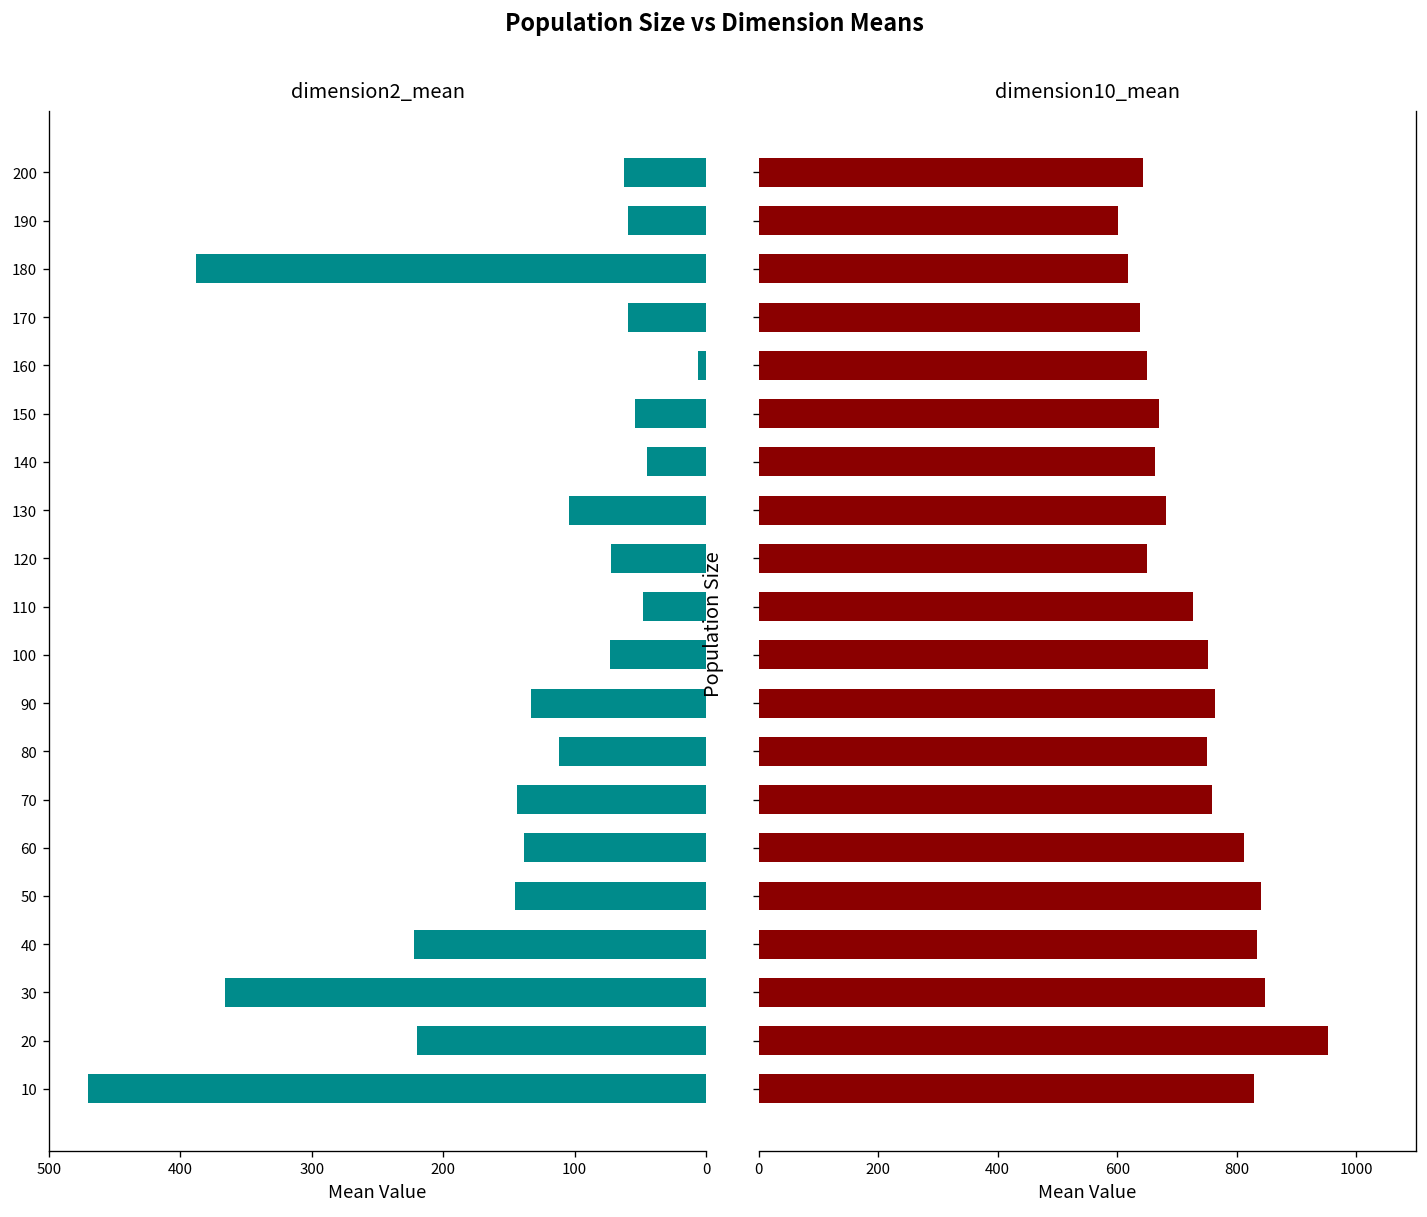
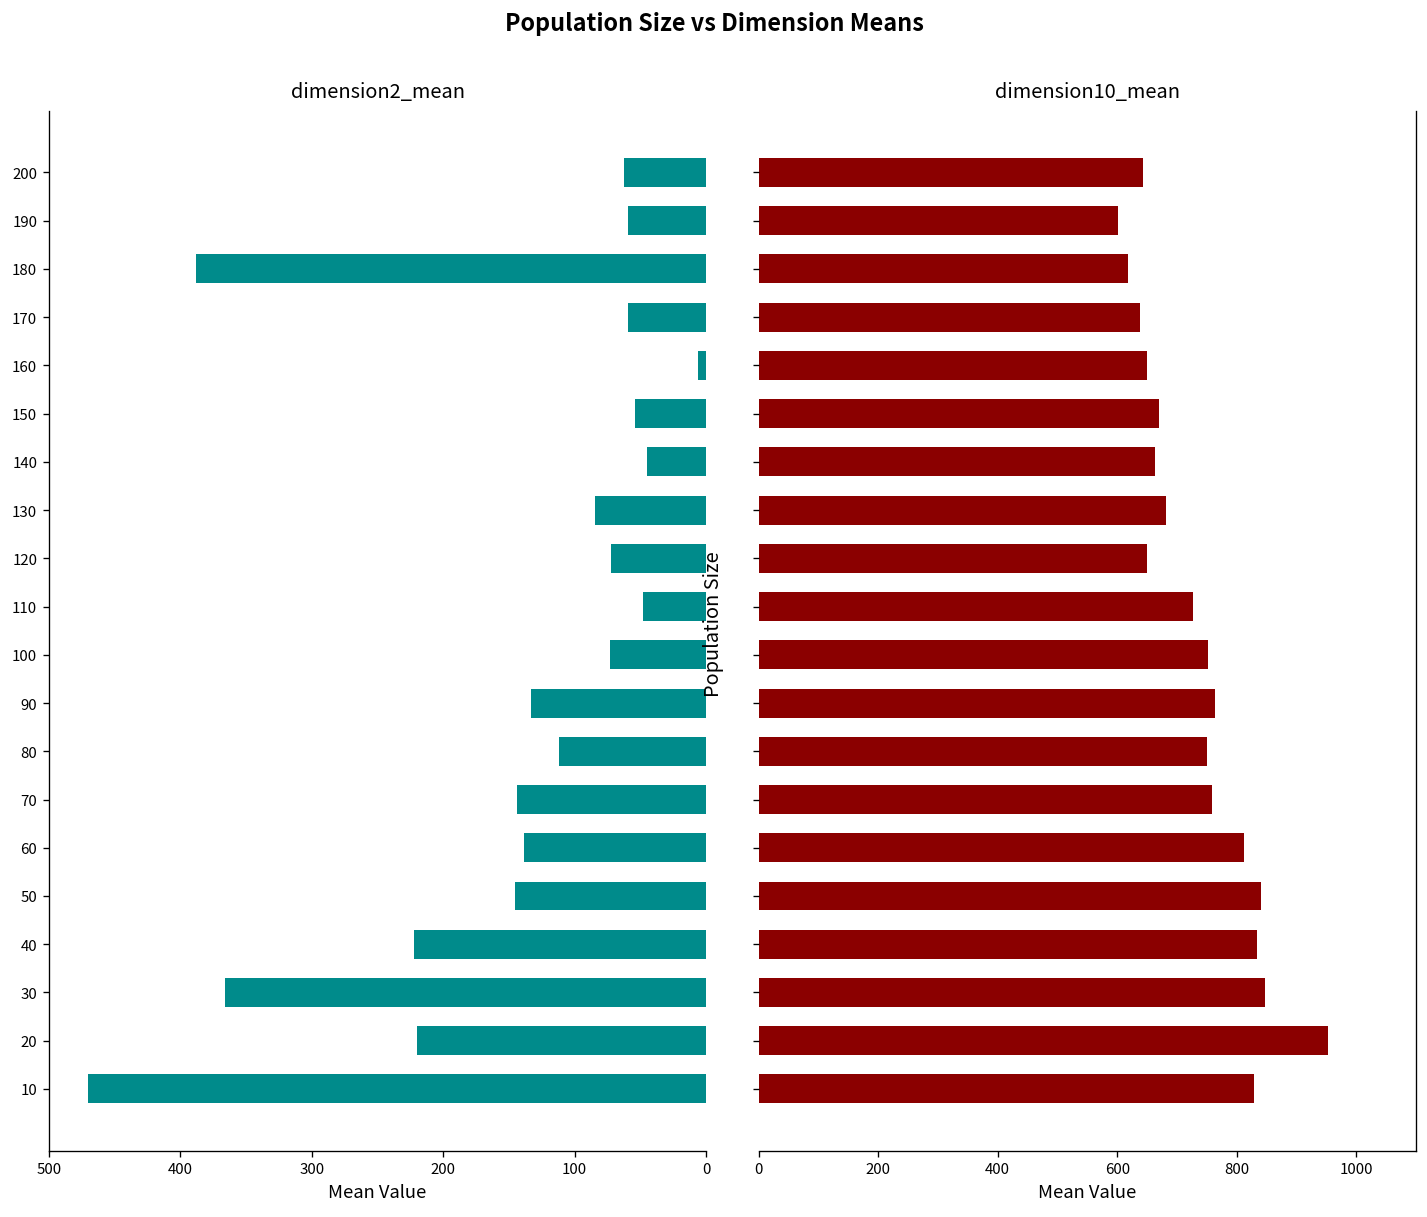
  {
    "dimension2_mean": {
      "200": 62,
      "190": 59,
      "180": 388,
      "170": 59,
      "160": 6,
      "150": 54,
      "140": 45,
-     "130": 104,
+     "130": 84,
      "120": 72,
      "110": 48,
      "100": 73,
      "90": 134,
      "80": 112,
      "70": 144,
      "60": 139,
      "50": 145,
      "40": 222,
      "30": 366,
      "20": 220,
      "10": 470
    }
  }
